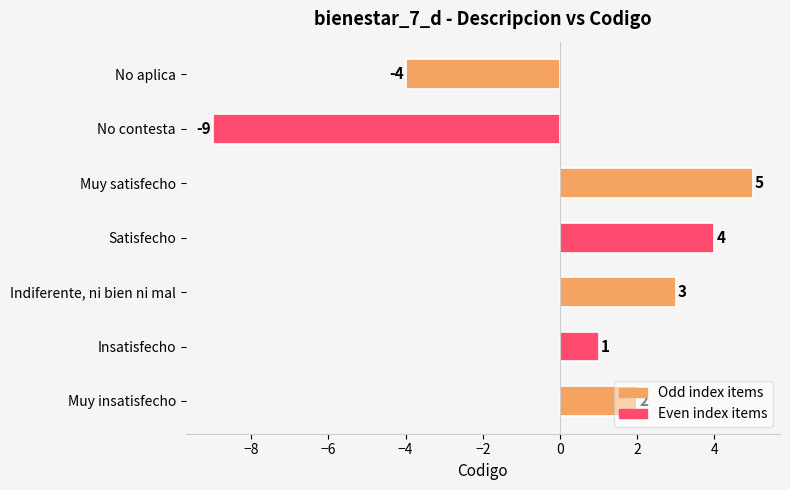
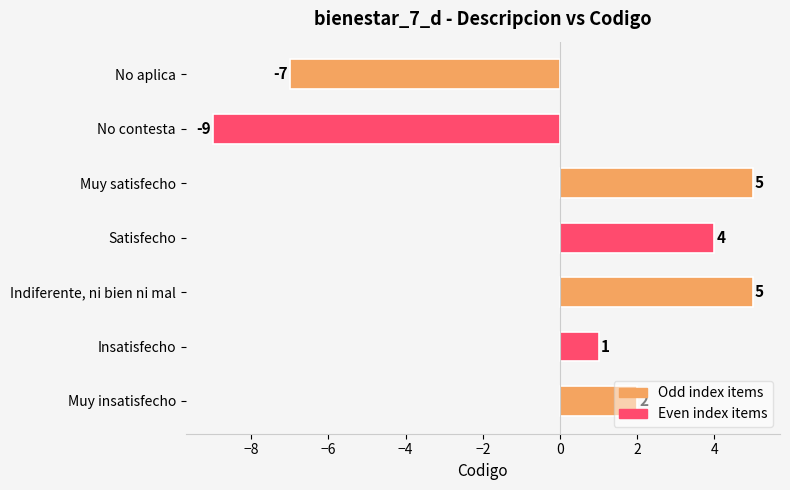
  {
-   "No aplica": -4,
+   "No aplica": -7,
    "No contesta": -9,
    "Muy satisfecho": 5,
    "Satisfecho": 4,
-   "Indiferente, ni bien ni mal": 3,
+   "Indiferente, ni bien ni mal": 5,
    "Insatisfecho": 1
  }
